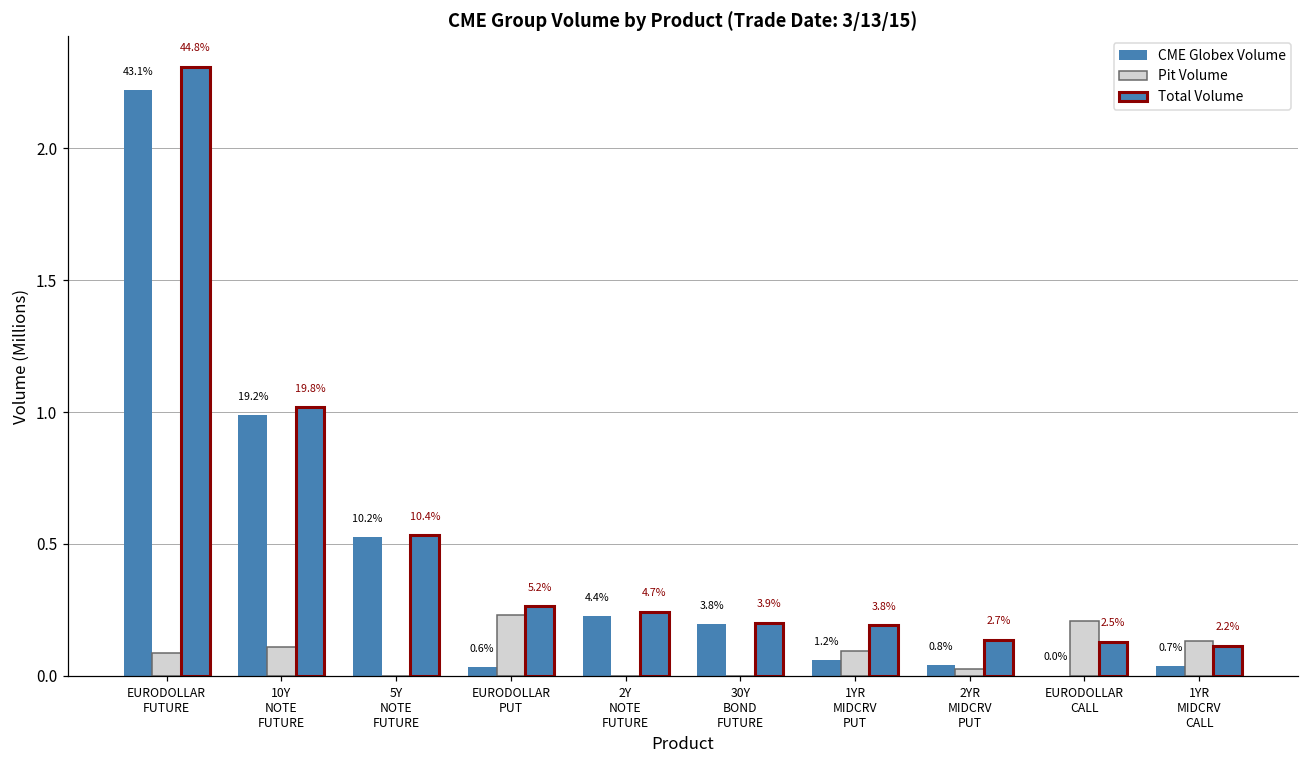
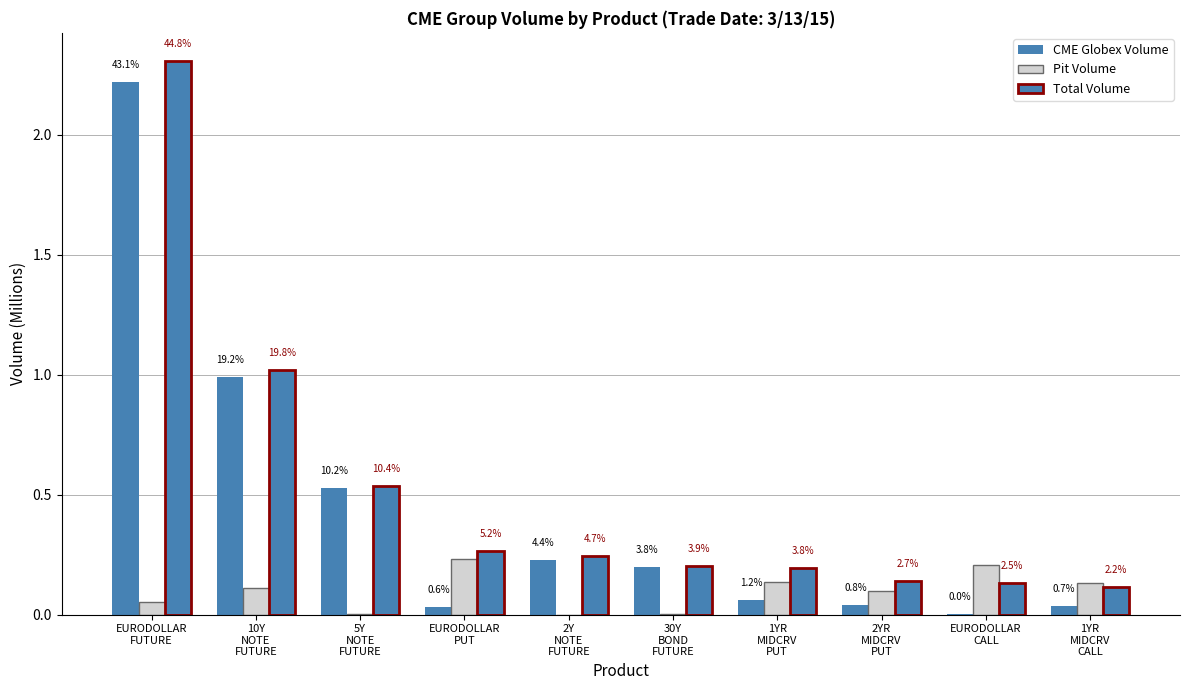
  {
    "Pit Volume": {
-     "EURODOLLAR FUTURE": 0.09,
+     "EURODOLLAR FUTURE": 0.05,
      "10Y NOTE FUTURE": 0.11,
      "EURODOLLAR PUT": 0.23,
      "2Y NOTE FUTURE": 0.00,
-     "1YR MIDCRV PUT": 0.10,
-     "2YR MIDCRV PUT": 0.03,
+     "1YR MIDCRV PUT": 0.13,
+     "2YR MIDCRV PUT": 0.10,
      "EURODOLLAR CALL": 0.21,
      "1YR MIDCRV CALL": 0.13
    }
  }
